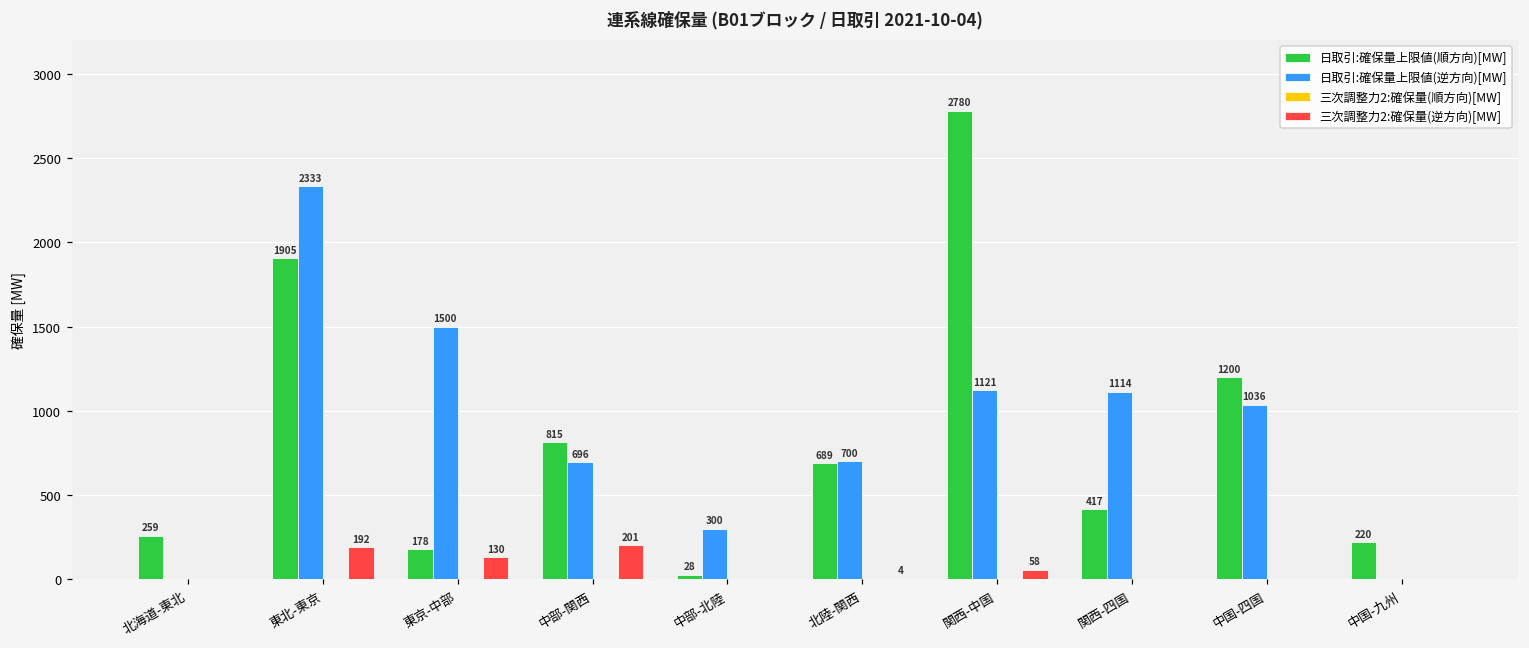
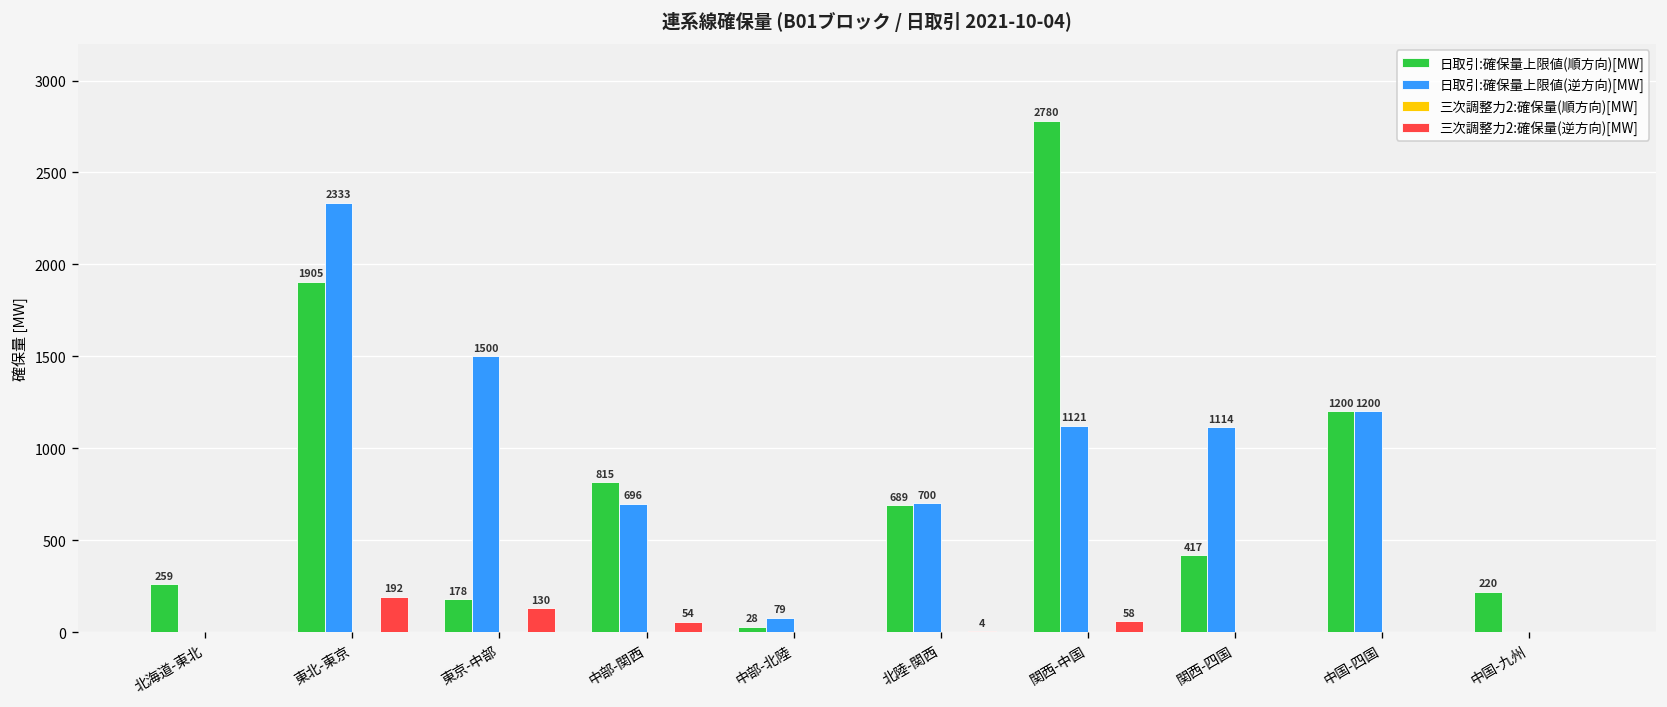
  {
    "日取引:確保量上限値(順方向)[MW]": {
      "北海道-東北": 259,
      "東北-東京": 1905,
      "東京-中部": 178,
      "中部-関西": 815,
      "中部-北陸": 28,
      "北陸-関西": 689,
      "関西-中国": 2780,
      "関西-四国": 417,
      "中国-四国": 1200,
      "中国-九州": 220
    },
    "日取引:確保量上限値(逆方向)[MW]": {
      "東北-東京": 2333,
      "東京-中部": 1500,
      "中部-関西": 696,
-     "中部-北陸": 300,
+     "中部-北陸": 79,
      "北陸-関西": 700,
      "関西-中国": 1121,
      "関西-四国": 1114,
-     "中国-四国": 1036
+     "中国-四国": 1200
    },
    "三次調整力2:確保量(順方向)[MW]": {
      "北海道-東北": 0,
      "東北-東京": 0,
      "東京-中部": 0,
      "中部-関西": 0,
      "中部-北陸": 0,
      "北陸-関西": 0,
      "関西-中国": 0,
      "関西-四国": 0,
      "中国-四国": 0,
      "中国-九州": 0
    },
    "三次調整力2:確保量(逆方向)[MW]": {
      "東北-東京": 192,
      "東京-中部": 130,
-     "中部-関西": 201,
+     "中部-関西": 54,
      "北陸-関西": 4,
      "関西-中国": 58
    }
  }
